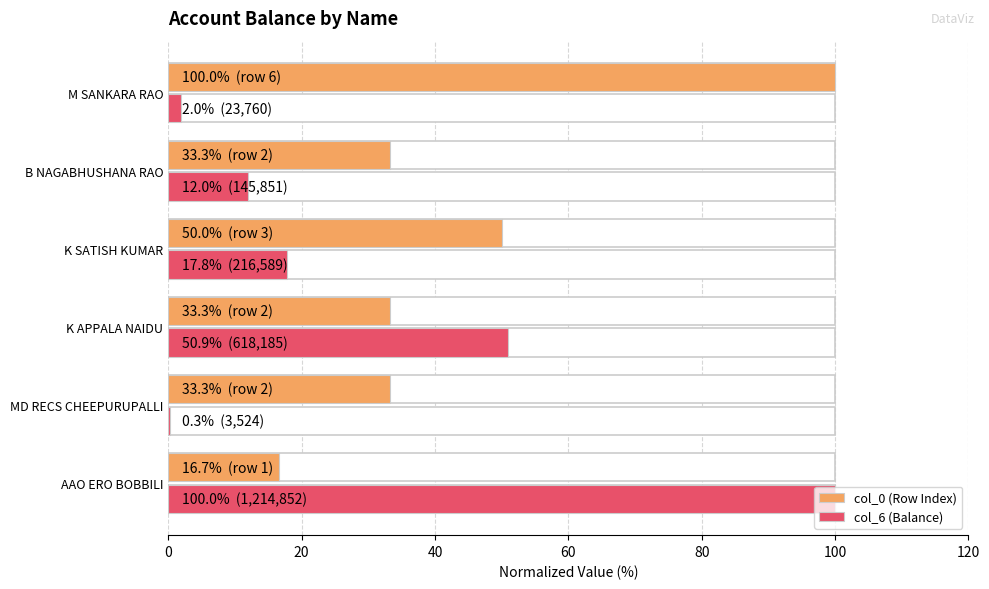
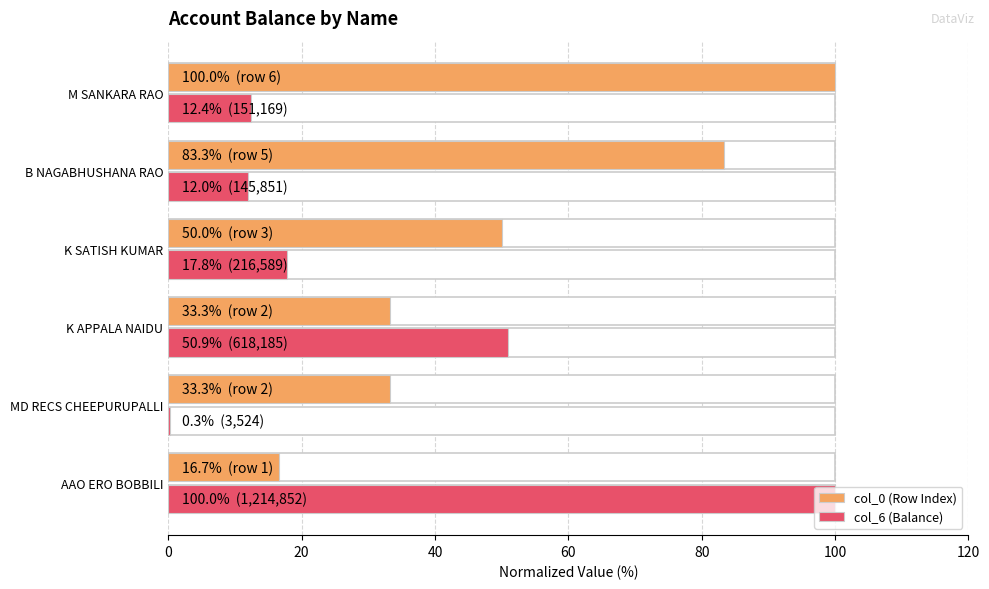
  {
    "col_0 (Row Index)": {
      "M SANKARA RAO": "100.0%",
-     "B NAGABHUSHANA RAO": "33.3% (row 2)"
+     "B NAGABHUSHANA RAO": "83.3% (row 5)"
    },
    "col_6 (Balance)": {
-     "M SANKARA RAO": "2.0% (23,760)"
+     "M SANKARA RAO": "12.4% (151,169)"
    }
  }
